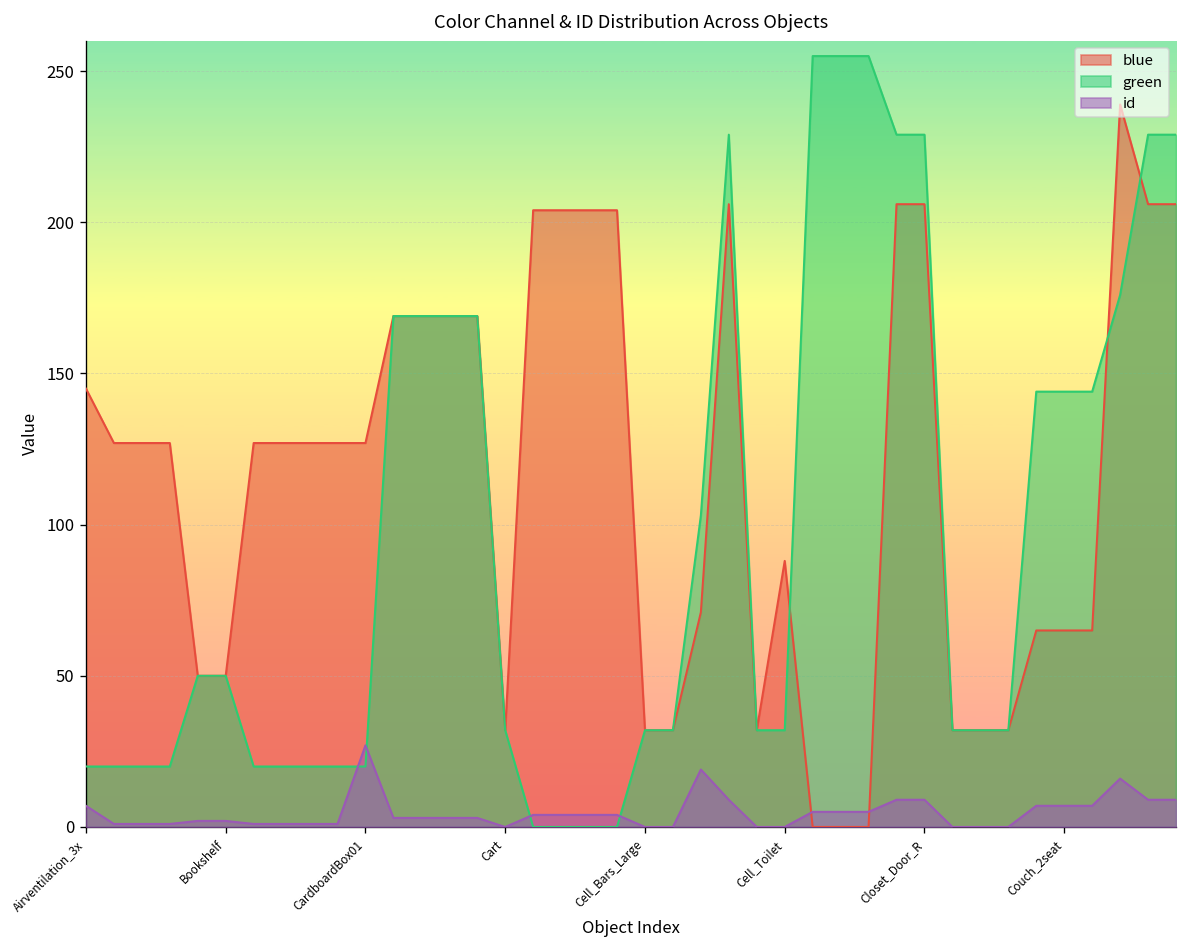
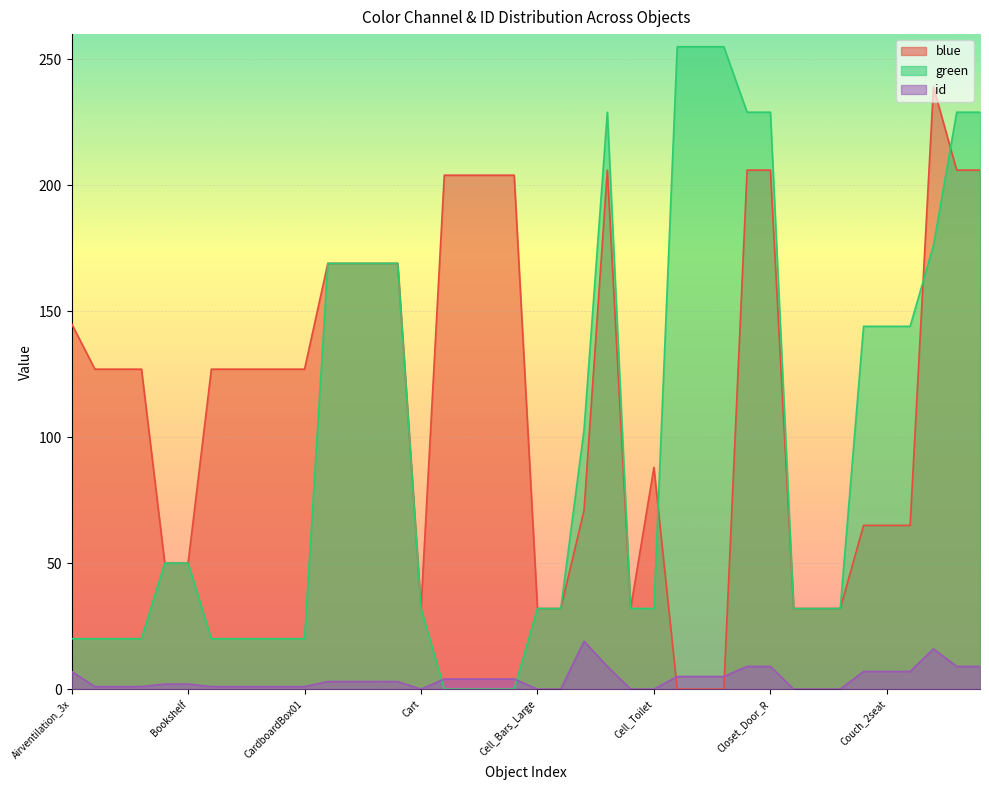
  {
    "blue": {
      "Airventilation_3x": 145,
      "CardboardBox01": 127,
      "Cell_Toilet": 88,
      "Closet_Door_R": 206,
      "Couch_2seat": 65
    },
    "green": {
      "Airventilation_3x": 20,
      "CardboardBox01": 20,
      "Cell_Toilet": 32,
      "Closet_Door_R": 229,
      "Couch_2seat": 144
    },
    "id": {
      "Airventilation_3x": 7,
      "Bookshelf": 2,
-     "CardboardBox01": 27,
+     "CardboardBox01": 1,
      "Cart": 0,
      "Cell_Bars_Large": 0,
      "Cell_Toilet": 0,
      "Closet_Door_R": 9,
      "Couch_2seat": 7
    }
  }
